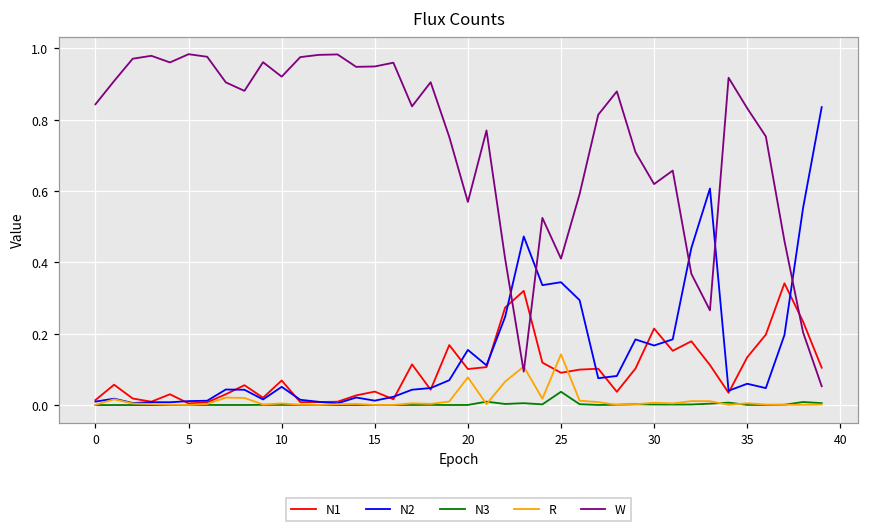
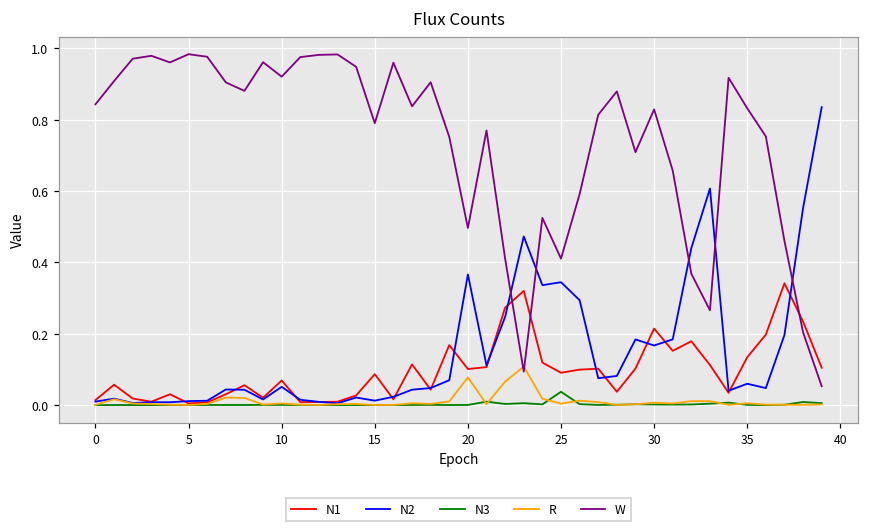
  {
    "N1": {
      "10": 0.07,
-     "15": 0.04,
+     "15": 0.09,
      "20": 0.10,
      "25": 0.09,
      "30": 0.21,
      "35": 0.13
    },
    "N2": {
      "10": 0.05,
      "15": 0.01,
-     "20": 0.15,
+     "20": 0.37,
      "25": 0.34,
      "30": 0.17,
      "35": 0.06
    },
    "N3": {
      "20": 0.00,
      "25": 0.04
    },
    "R": {
      "20": 0.08,
-     "25": 0.14
+     "25": 0.00
    },
    "W": {
      "0": 0.84,
      "5": 0.98,
      "10": 0.92,
-     "15": 0.95,
-     "20": 0.57,
+     "15": 0.79,
+     "20": 0.50,
      "25": 0.41,
-     "30": 0.62,
+     "30": 0.83,
      "35": 0.83
    }
  }
